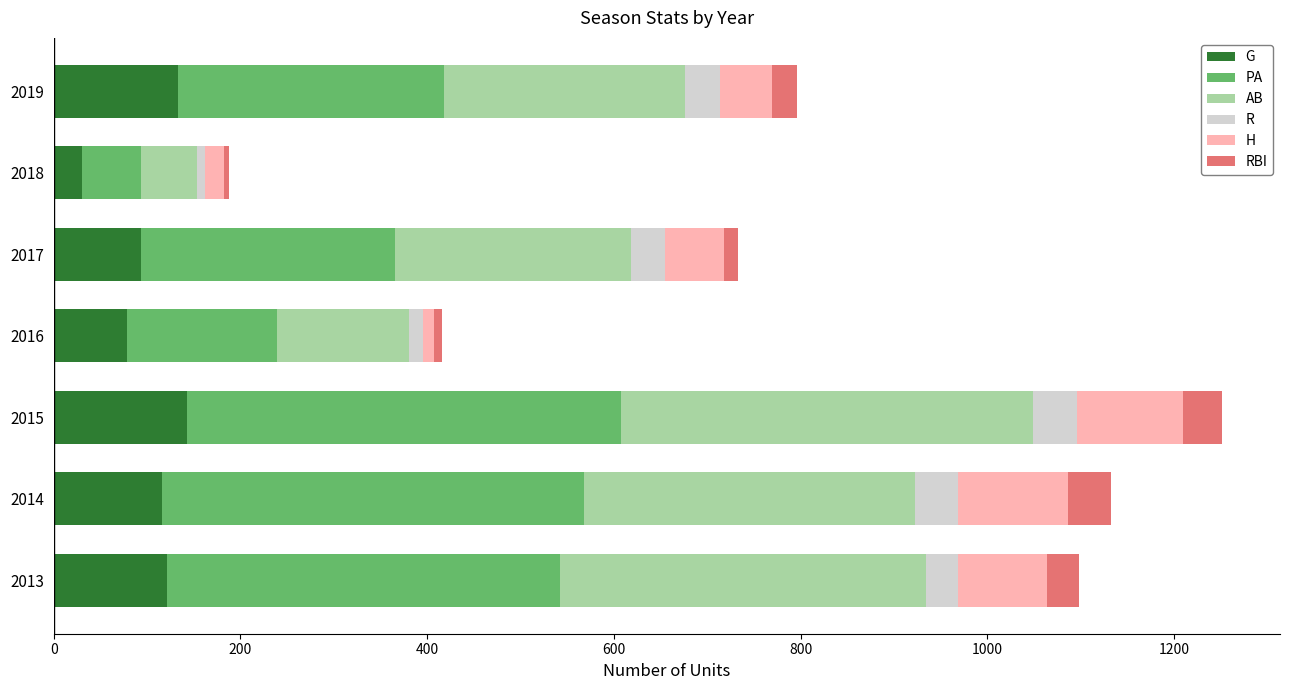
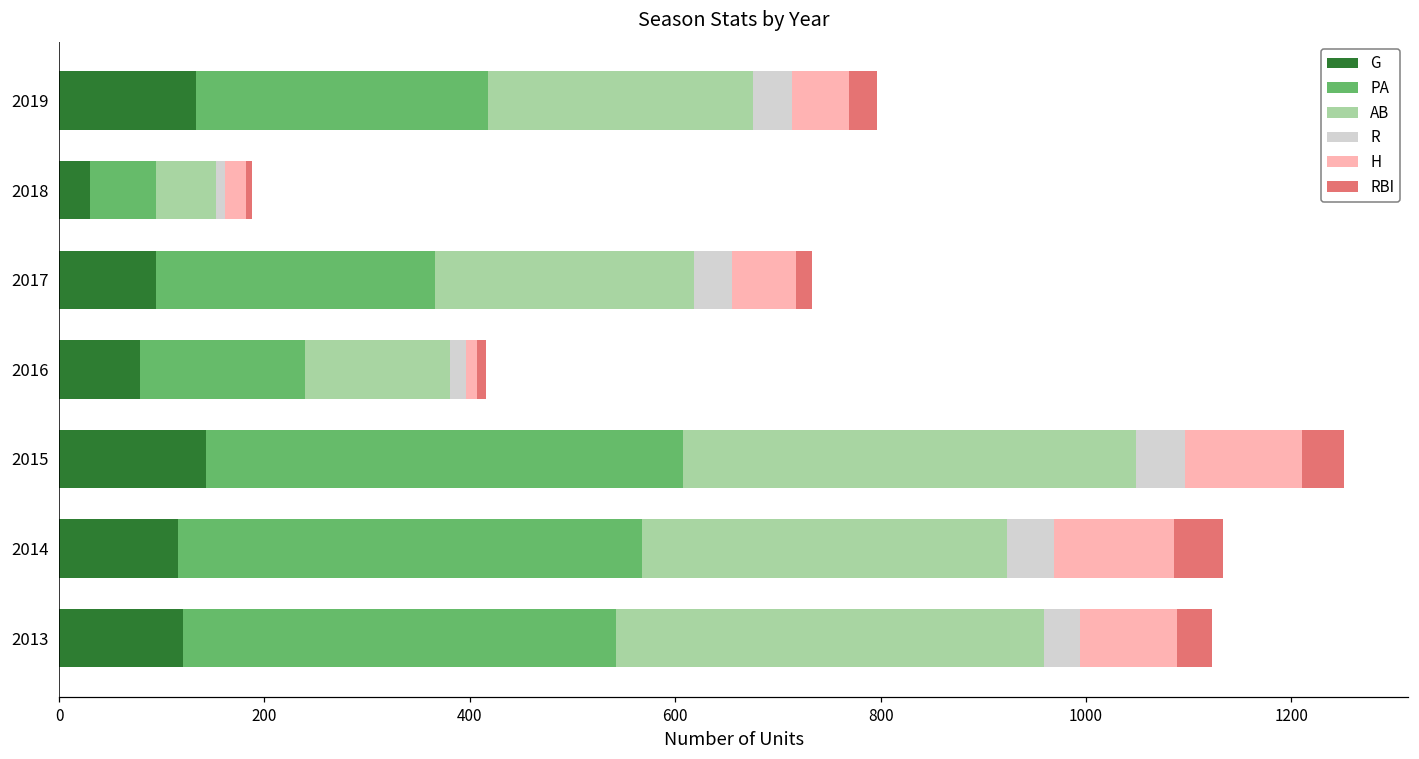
  {
    "G": {
      "2019": 130,
      "2018": 30,
      "2017": 90,
      "2016": 80,
      "2015": 140,
      "2014": 120,
      "2013": 120
    },
    "PA": {
      "2019": 290,
      "2018": 60,
      "2017": 270,
      "2016": 160,
      "2015": 470,
      "2014": 450,
      "2013": 420
    },
    "AB": {
      "2019": 260,
      "2018": 60,
      "2017": 250,
      "2016": 140,
      "2015": 440,
      "2014": 360,
-     "2013": 390
+     "2013": 420
    },
    "R": {
      "2019": 40,
      "2018": 10,
      "2017": 40,
      "2016": 20,
      "2015": 50,
      "2014": 50,
      "2013": 40
    },
    "H": {
      "2019": 60,
      "2018": 20,
      "2017": 60,
      "2016": 10,
      "2015": 110,
      "2014": 120,
      "2013": 100
    },
    "RBI": {
      "2019": 30,
      "2018": 10,
      "2017": 20,
      "2016": 10,
      "2015": 40,
      "2014": 50,
      "2013": 30
    }
  }
